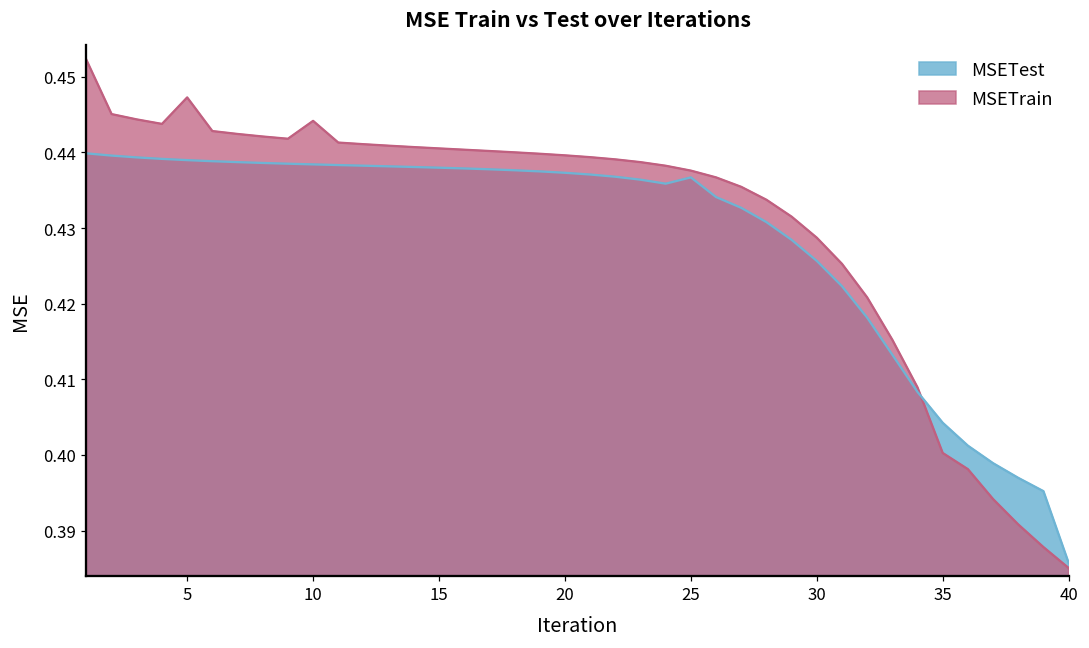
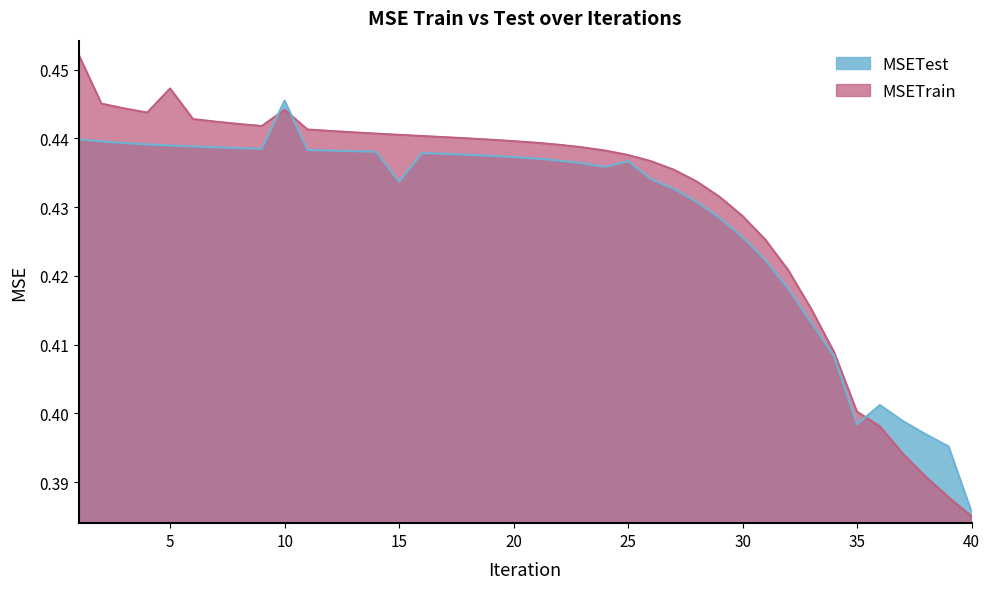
  {
    "MSETest": {
      "5": 0.439,
-     "10": 0.438,
-     "15": 0.438,
+     "10": 0.446,
+     "15": 0.434,
      "20": 0.437,
      "25": 0.437,
      "30": 0.426,
-     "35": 0.404,
+     "35": 0.398,
      "40": 0.386
    },
    "MSETrain": {
      "5": 0.447,
      "10": 0.444,
      "15": 0.441,
      "20": 0.440,
      "25": 0.438,
      "30": 0.429,
      "35": 0.400,
      "40": 0.385
    }
  }
